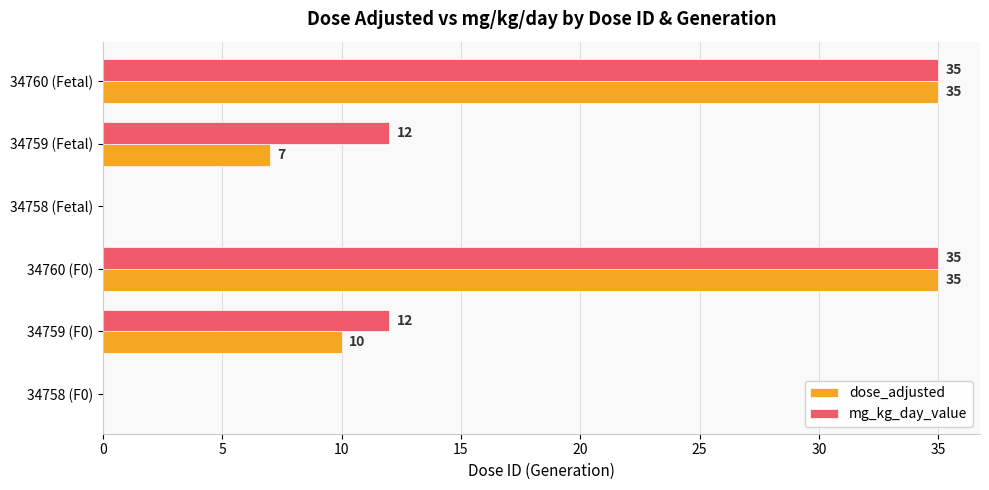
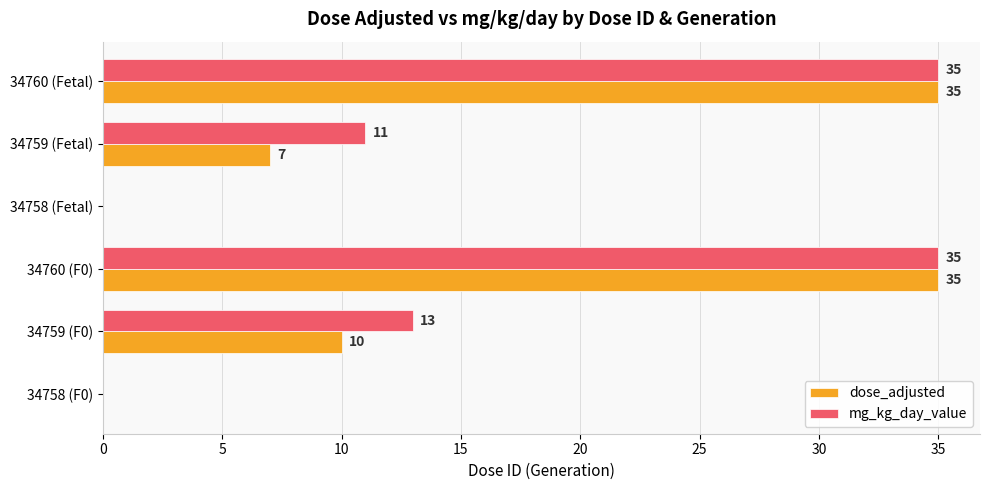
  {
    "dose_adjusted": {
      "34760 (Fetal)": 35,
      "34759 (Fetal)": 7,
      "34760 (F0)": 35,
      "34759 (F0)": 10
    },
    "mg_kg_day_value": {
      "34760 (Fetal)": 35,
-     "34759 (Fetal)": 12,
+     "34759 (Fetal)": 11,
      "34760 (F0)": 35,
-     "34759 (F0)": 12
+     "34759 (F0)": 13
    }
  }
